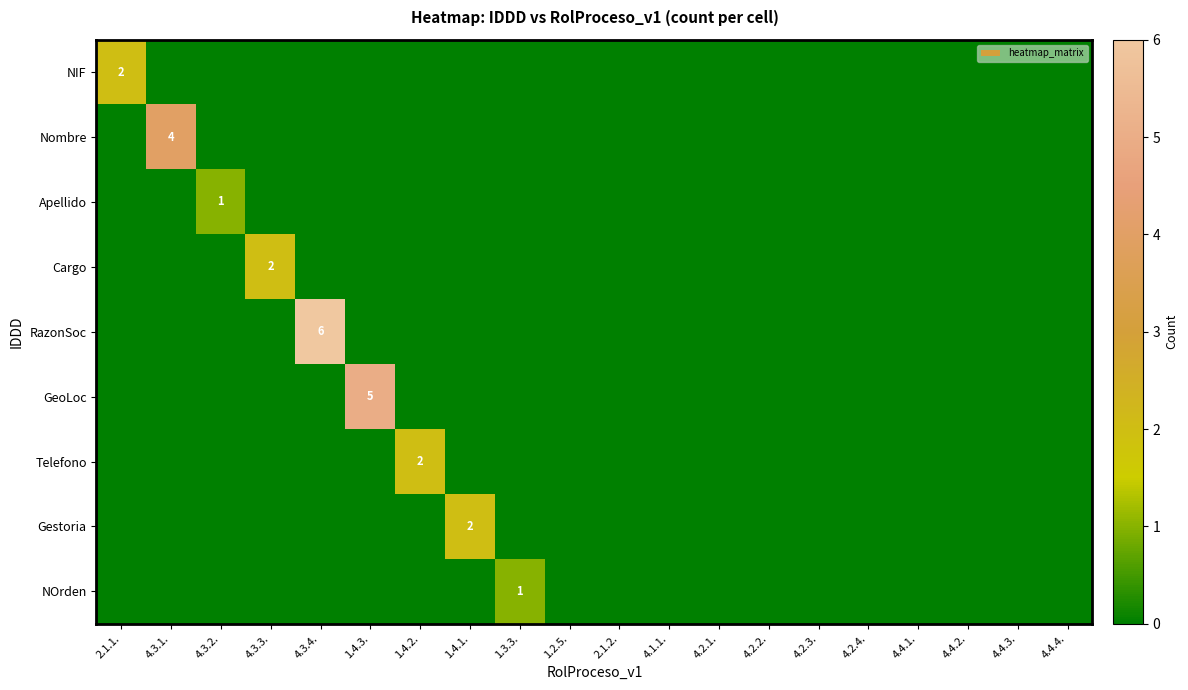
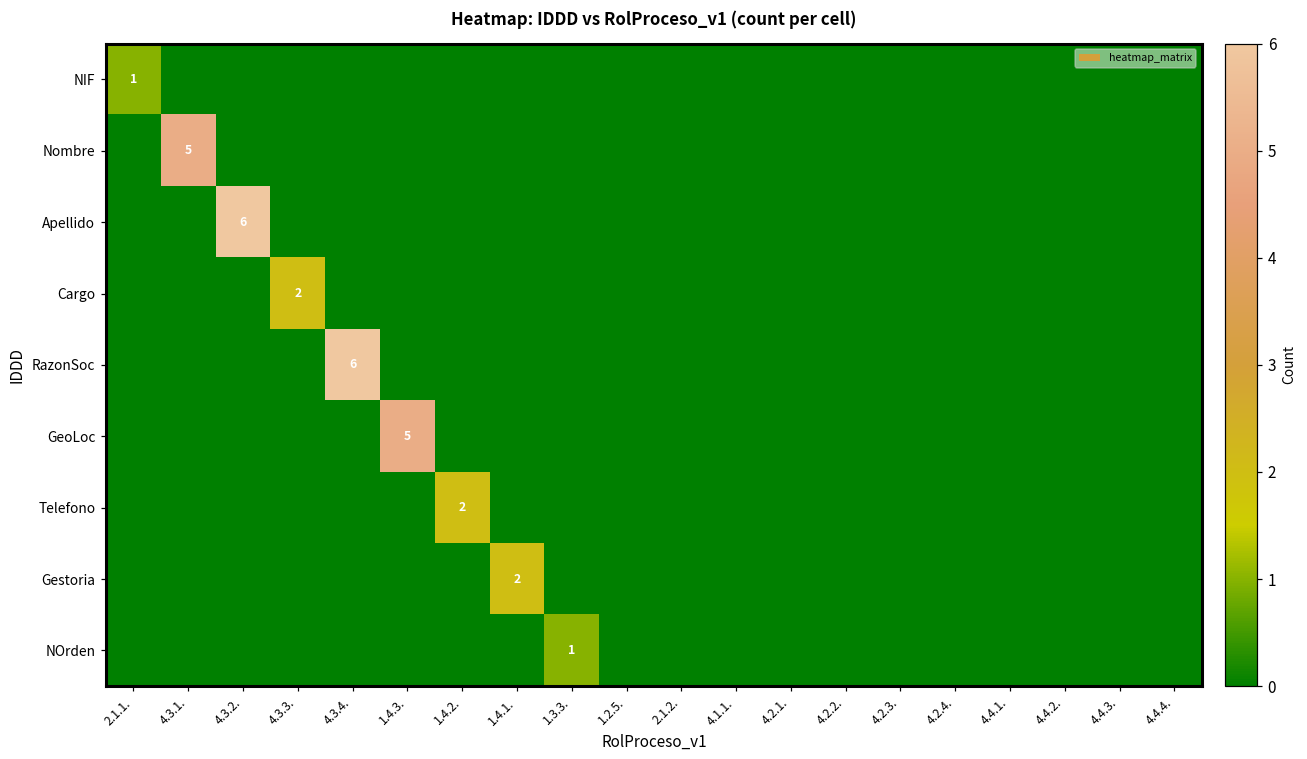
  {
    "NIF": {
-     "2.1.1.": 2
+     "2.1.1.": 1
    },
    "Nombre": {
-     "4.3.1.": 4
+     "4.3.1.": 5
    },
    "Apellido": {
-     "4.3.2.": 1
+     "4.3.2.": 6
    },
    "Cargo": {
      "4.3.3.": 2
    },
    "RazonSoc": {
      "4.3.4.": 6
    },
    "GeoLoc": {
      "1.4.3.": 5
    },
    "Telefono": {
      "1.4.2.": 2
    },
    "Gestoria": {
      "1.4.1.": 2
    },
    "NOrden": {
      "1.3.3.": 1
    }
  }
